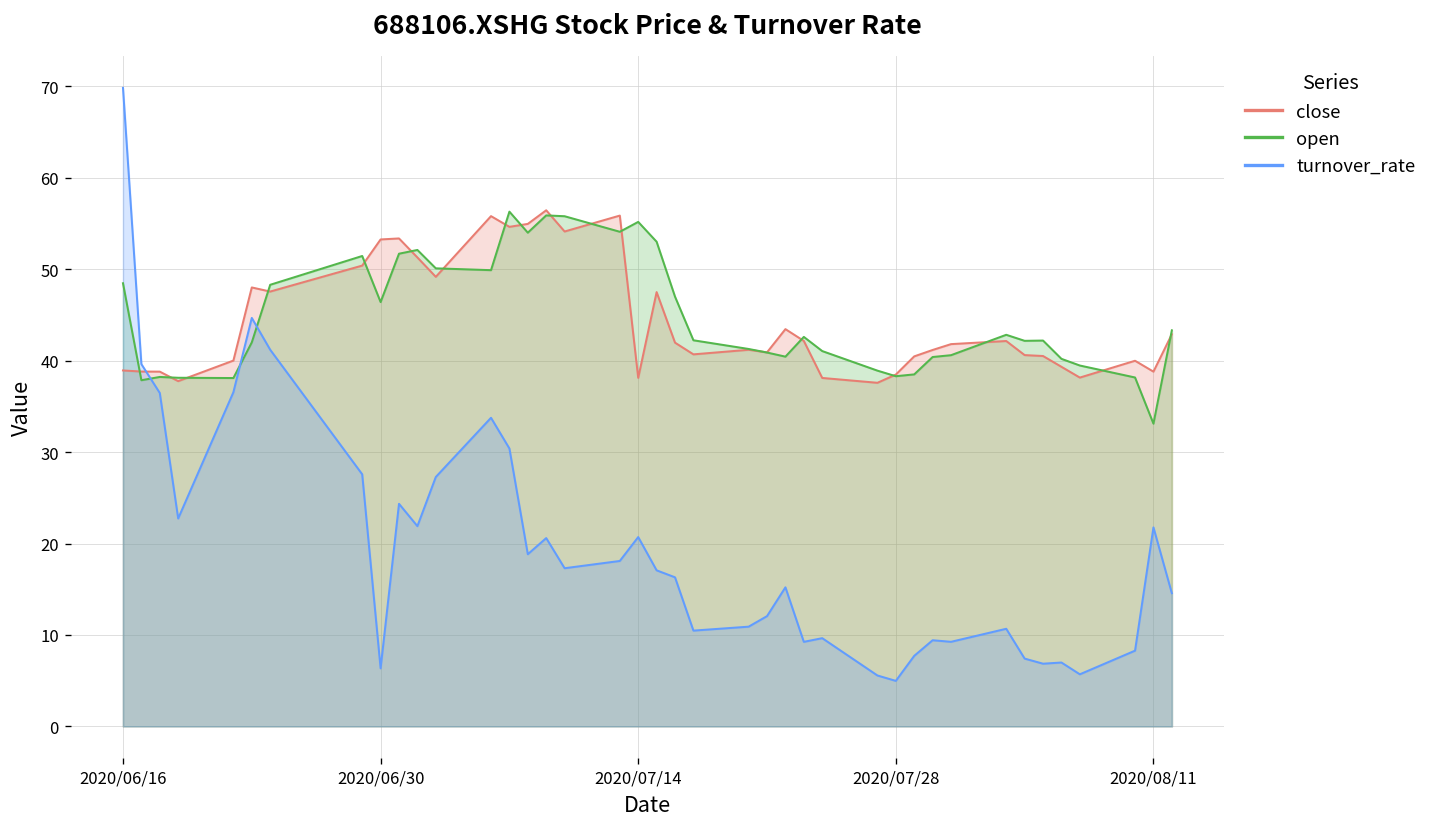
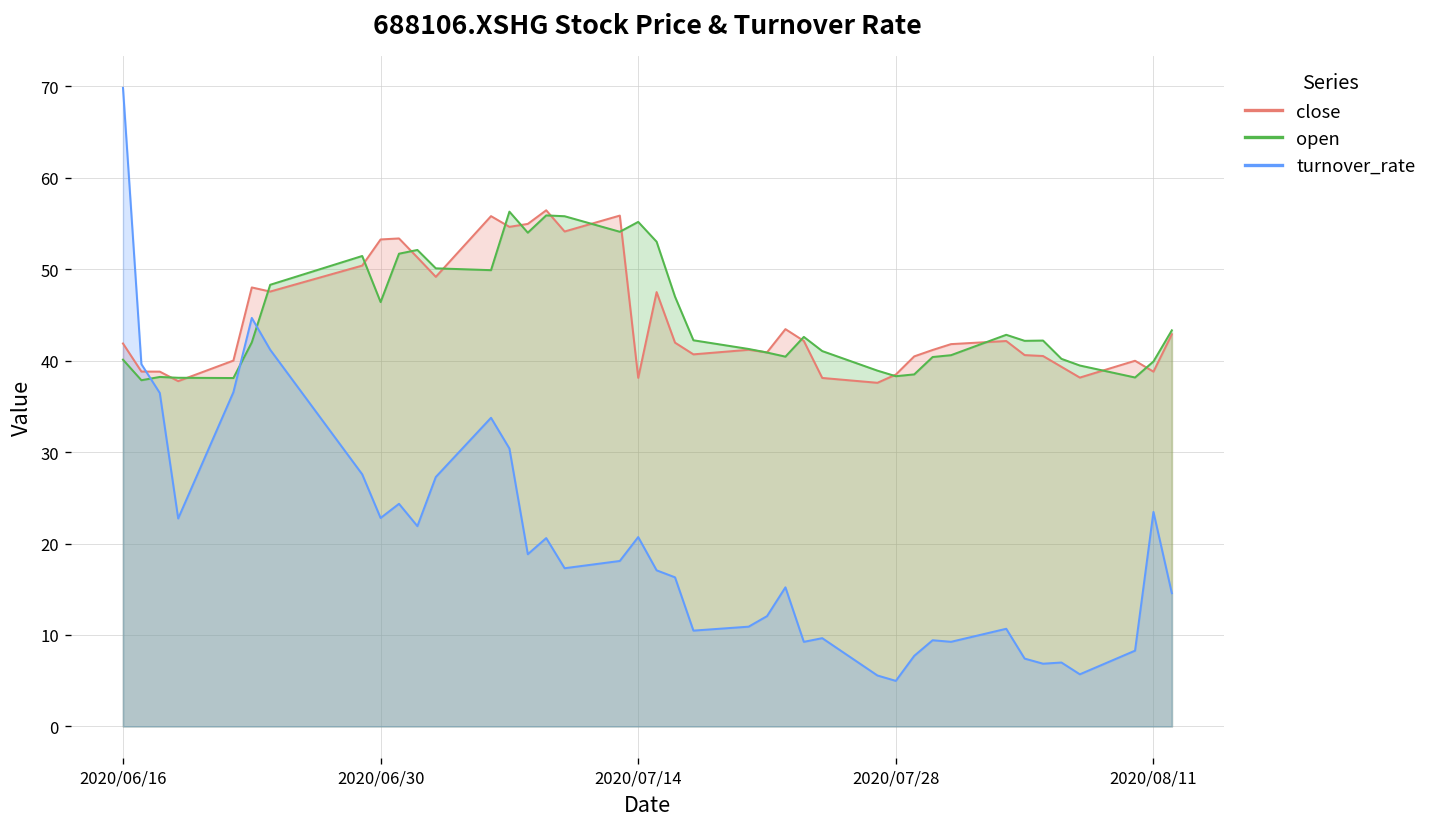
  {
    "close": {
-     "2020/06/16": 39,
+     "2020/06/16": 42,
      "2020/06/30": 53,
      "2020/07/14": 38,
      "2020/08/11": 39
    },
    "open": {
-     "2020/06/16": 48,
+     "2020/06/16": 40,
      "2020/06/30": 46,
      "2020/07/14": 55,
-     "2020/08/11": 33
+     "2020/08/11": 40
    },
    "turnover_rate": {
      "2020/06/16": 70,
-     "2020/06/30": 6,
+     "2020/06/30": 23,
      "2020/07/14": 21,
      "2020/07/28": 5,
-     "2020/08/11": 22
+     "2020/08/11": 23
    }
  }
